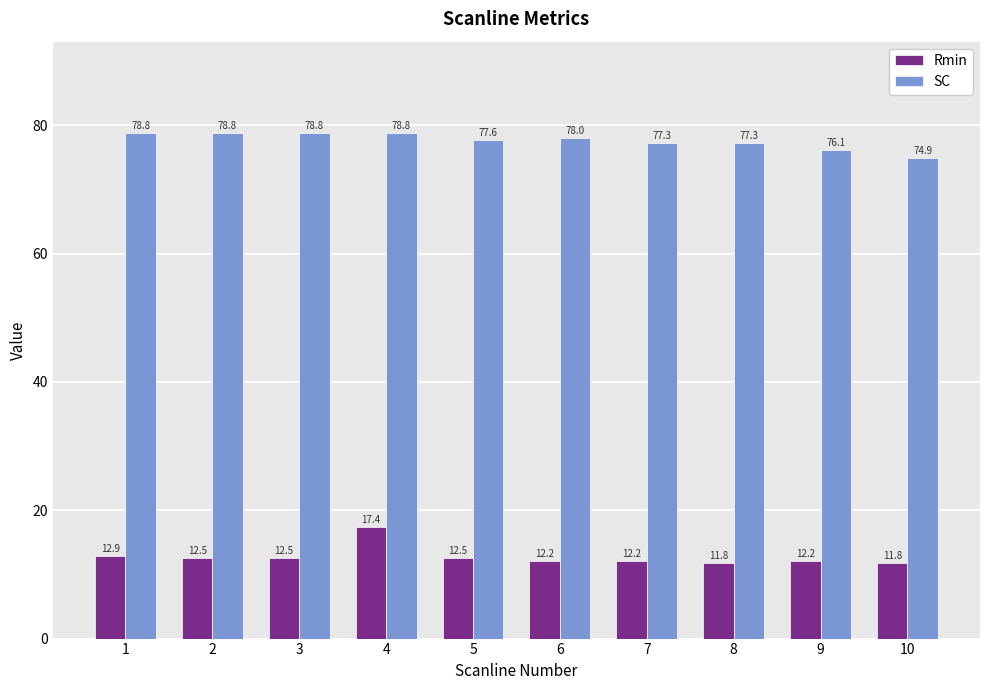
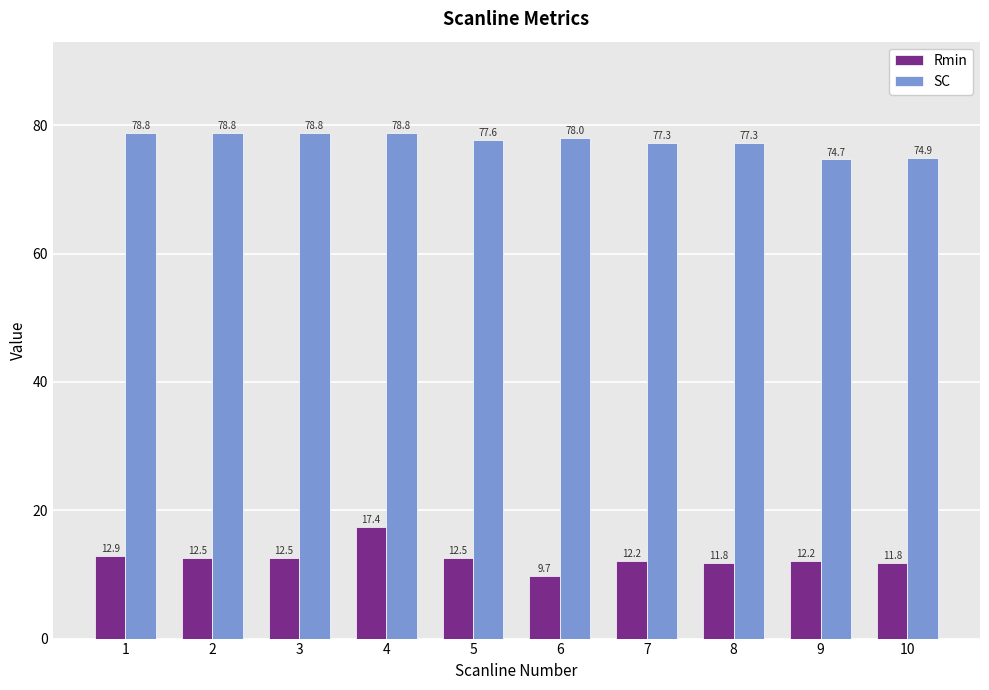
  {
    "Rmin": {
      "1": 12.9,
      "2": 12.5,
      "3": 12.5,
      "4": 17.4,
      "5": 12.5,
-     "6": 12.2,
+     "6": 9.7,
      "7": 12.2,
      "8": 11.8,
      "9": 12.2,
      "10": 11.8
    },
    "SC": {
      "1": 78.8,
      "2": 78.8,
      "3": 78.8,
      "4": 78.8,
      "5": 77.6,
      "6": 78.0,
      "7": 77.3,
      "8": 77.3,
-     "9": 76.1,
+     "9": 74.7,
      "10": 74.9
    }
  }
